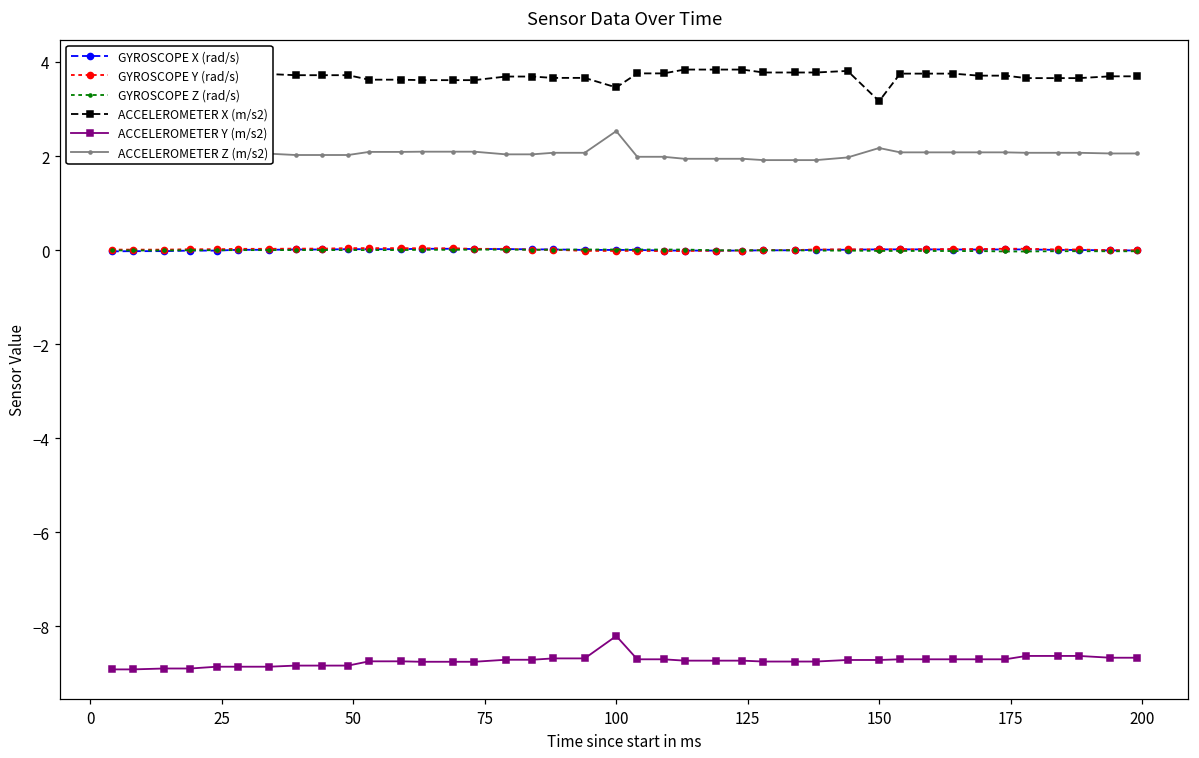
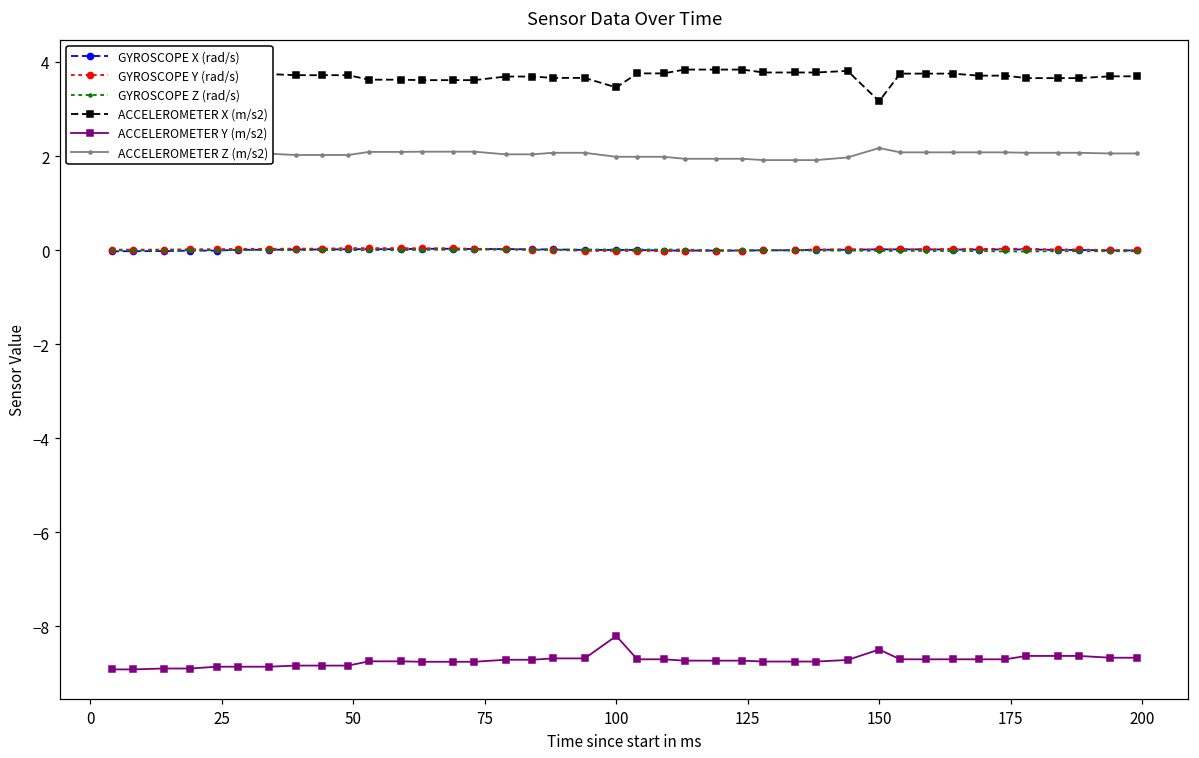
  {
    "ACCELEROMETER X (m/s2)": {
      "100": 3.5,
      "150": 3.2
    },
    "ACCELEROMETER Y (m/s2)": {
      "100": -8.2,
-     "150": -8.7
+     "150": -8.5
    },
    "ACCELEROMETER Z (m/s2)": {
-     "100": 2.5,
+     "100": 2.0,
      "150": 2.2
    }
  }
